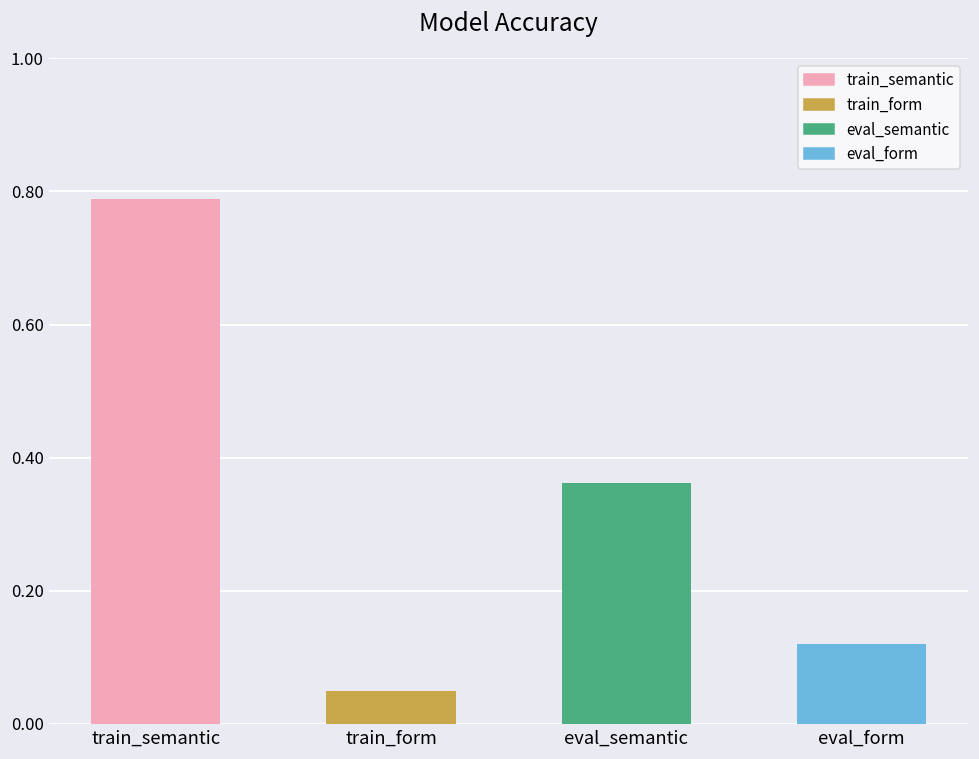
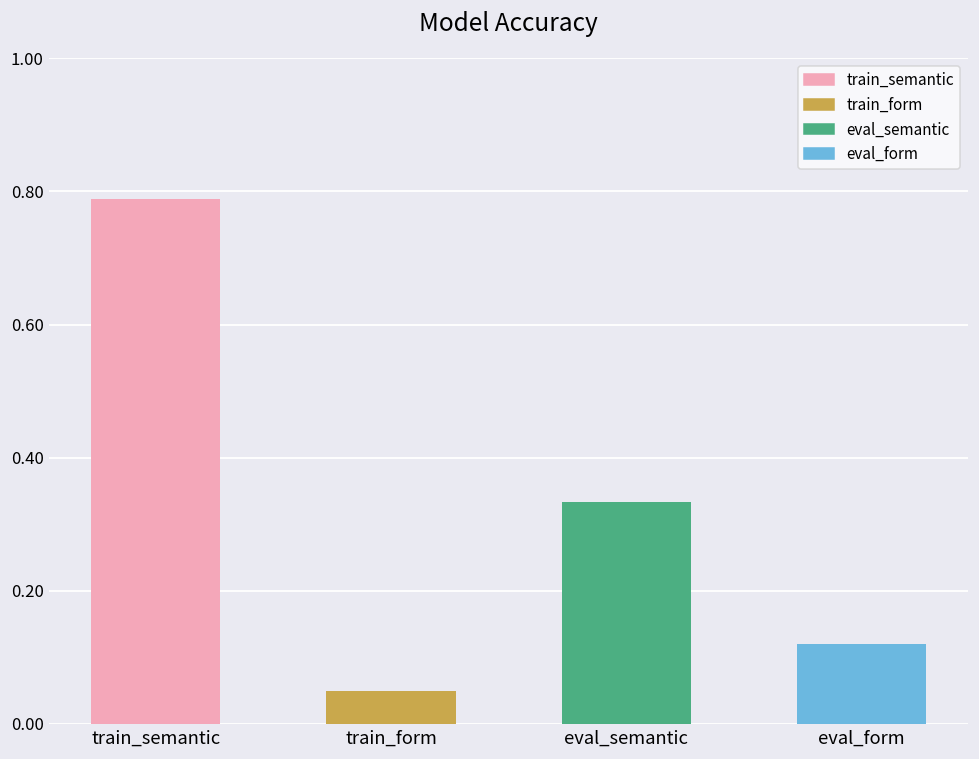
  {
    "train_semantic": 0.79,
    "train_form": 0.05,
-   "eval_semantic": 0.36,
+   "eval_semantic": 0.33,
    "eval_form": 0.12
  }
